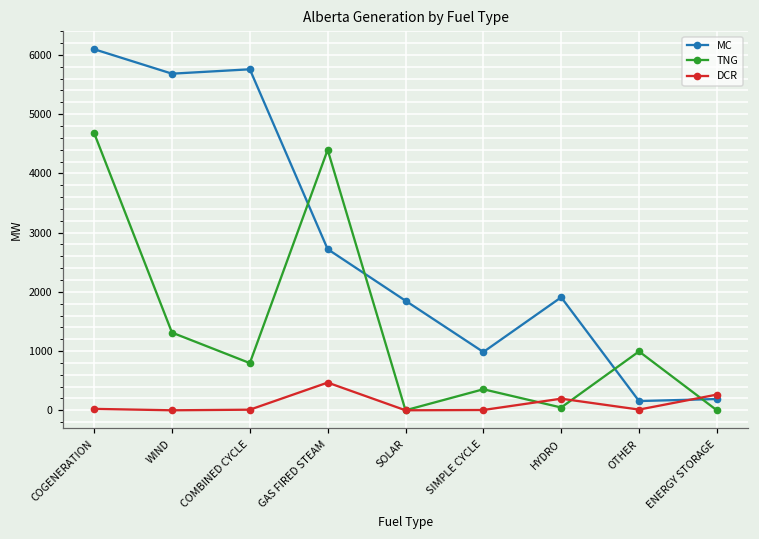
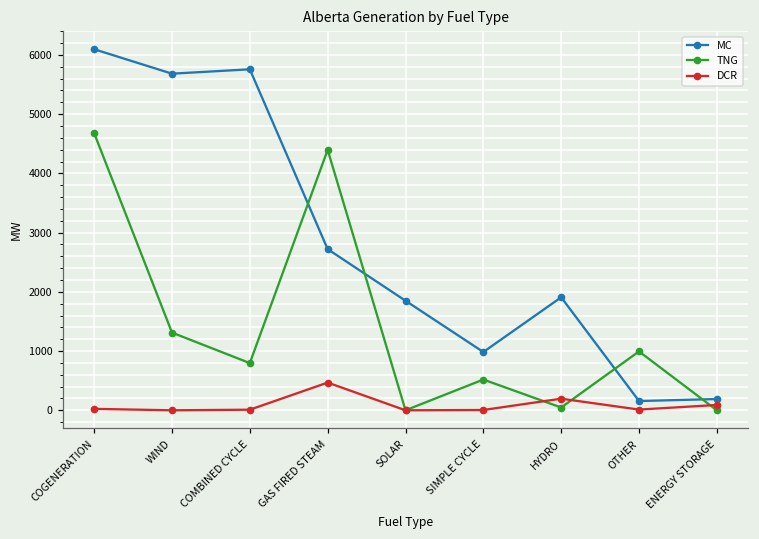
  {
    "MC": {
      "COGENERATION": 6100,
      "WIND": 5700,
      "COMBINED CYCLE": 5800,
      "GAS FIRED STEAM": 2700,
      "SOLAR": 1900,
      "SIMPLE CYCLE": 1000,
      "HYDRO": 1900,
      "OTHER": 200,
      "ENERGY STORAGE": 200
    },
    "TNG": {
      "COGENERATION": 4700,
      "WIND": 1300,
      "COMBINED CYCLE": 800,
      "GAS FIRED STEAM": 4400,
-     "SIMPLE CYCLE": 400,
+     "SIMPLE CYCLE": 500,
      "HYDRO": 0,
      "OTHER": 1000,
      "ENERGY STORAGE": 0
    },
    "DCR": {
      "COGENERATION": 0,
      "WIND": 0,
      "COMBINED CYCLE": 0,
      "GAS FIRED STEAM": 500,
      "SIMPLE CYCLE": 0,
      "HYDRO": 200,
      "OTHER": 0,
-     "ENERGY STORAGE": 300
+     "ENERGY STORAGE": 100
    }
  }
